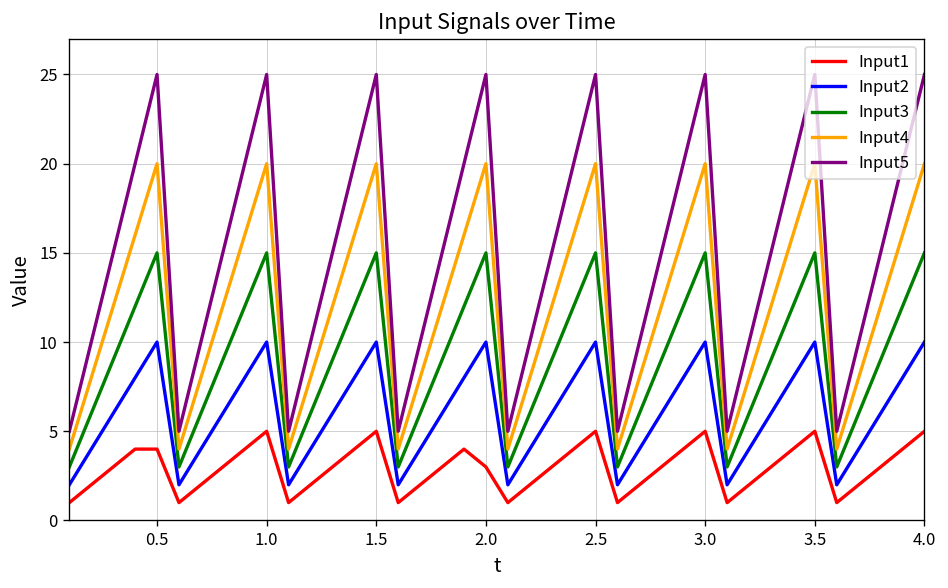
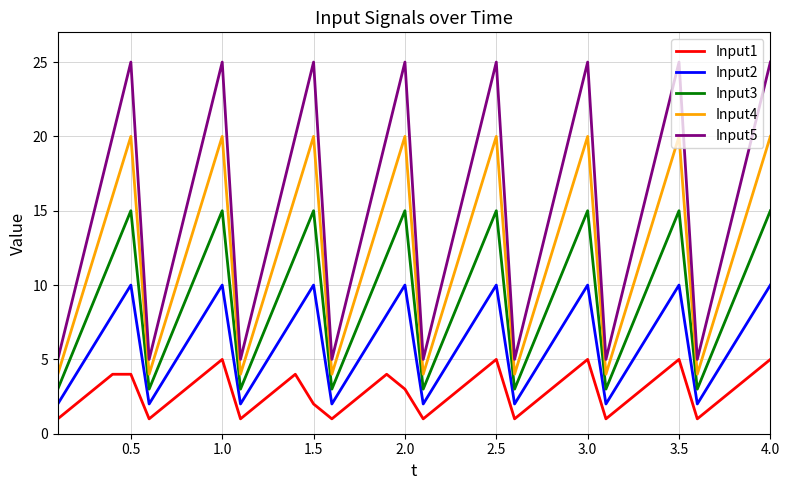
  {
    "Input1": {
      "0.5": 4,
      "1.0": 5,
-     "1.5": 5,
+     "1.5": 2,
      "2.0": 3,
      "2.5": 5,
      "3.0": 5,
      "3.5": 5,
      "4.0": 5
    },
    "Input2": {
      "0.5": 10,
      "1.0": 10,
      "1.5": 10,
      "2.0": 10,
      "2.5": 10,
      "3.0": 10,
      "3.5": 10,
      "4.0": 10
    },
    "Input3": {
      "0.5": 15,
      "1.0": 15,
      "1.5": 15,
      "2.0": 15,
      "2.5": 15,
      "3.0": 15,
      "3.5": 15,
      "4.0": 15
    },
    "Input4": {
      "0.5": 20,
      "1.0": 20,
      "1.5": 20,
      "2.0": 20,
      "2.5": 20,
      "3.0": 20,
      "4.0": 20
    },
    "Input5": {
      "0.5": 25,
      "1.0": 25,
      "1.5": 25,
      "2.0": 25,
      "2.5": 25,
      "3.0": 25,
      "4.0": 25
    }
  }
